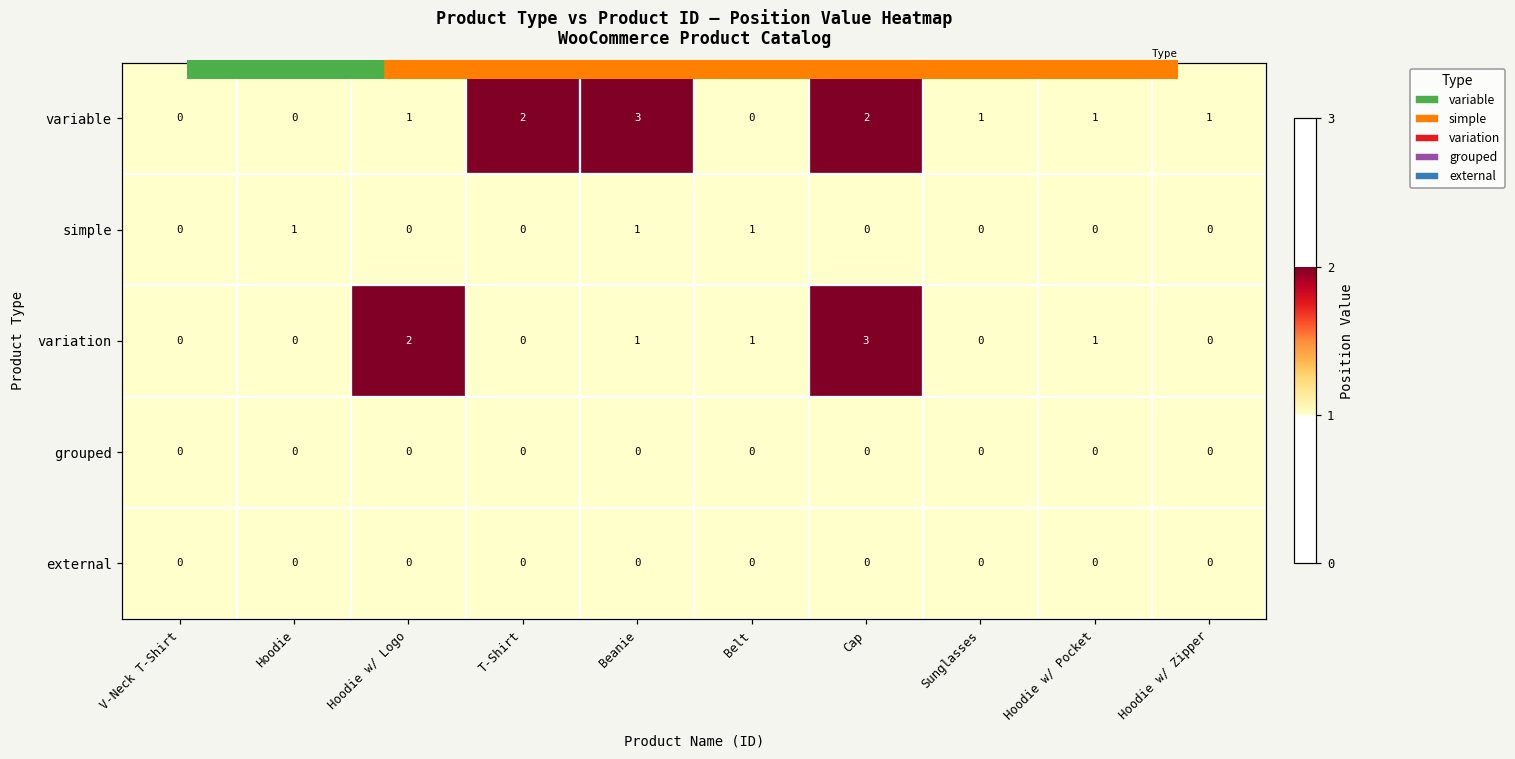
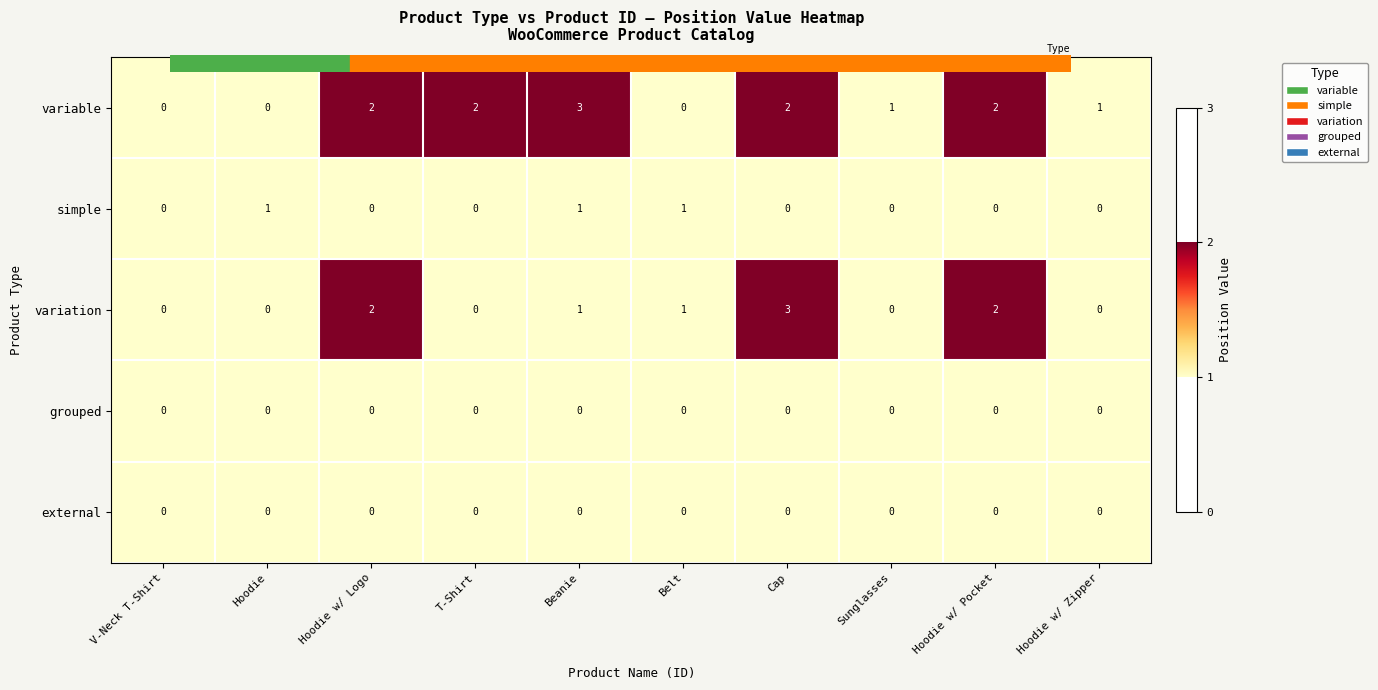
  {
    "variable": {
      "V-Neck T-Shirt": 0,
      "Hoodie": 0,
-     "Hoodie w/ Logo": 1,
+     "Hoodie w/ Logo": 2,
      "T-Shirt": 2,
      "Beanie": 3,
      "Belt": 0,
      "Cap": 2,
      "Sunglasses": 1,
-     "Hoodie w/ Pocket": 1,
+     "Hoodie w/ Pocket": 2,
      "Hoodie w/ Zipper": 1
    },
    "simple": {
      "V-Neck T-Shirt": 0,
      "Hoodie": 1,
      "Hoodie w/ Logo": 0,
      "T-Shirt": 0,
      "Beanie": 1,
      "Belt": 1,
      "Cap": 0,
      "Sunglasses": 0,
      "Hoodie w/ Pocket": 0,
      "Hoodie w/ Zipper": 0
    },
    "variation": {
      "V-Neck T-Shirt": 0,
      "Hoodie": 0,
      "Hoodie w/ Logo": 2,
      "T-Shirt": 0,
      "Beanie": 1,
      "Belt": 1,
      "Cap": 3,
      "Sunglasses": 0,
-     "Hoodie w/ Pocket": 1,
+     "Hoodie w/ Pocket": 2,
      "Hoodie w/ Zipper": 0
    },
    "grouped": {
      "V-Neck T-Shirt": 0,
      "Hoodie": 0,
      "Hoodie w/ Logo": 0,
      "T-Shirt": 0,
      "Beanie": 0,
      "Belt": 0,
      "Cap": 0,
      "Sunglasses": 0,
      "Hoodie w/ Pocket": 0,
      "Hoodie w/ Zipper": 0
    },
    "external": {
      "V-Neck T-Shirt": 0,
      "Hoodie": 0,
      "Hoodie w/ Logo": 0,
      "T-Shirt": 0,
      "Beanie": 0,
      "Belt": 0,
      "Cap": 0,
      "Sunglasses": 0,
      "Hoodie w/ Pocket": 0,
      "Hoodie w/ Zipper": 0
    }
  }
